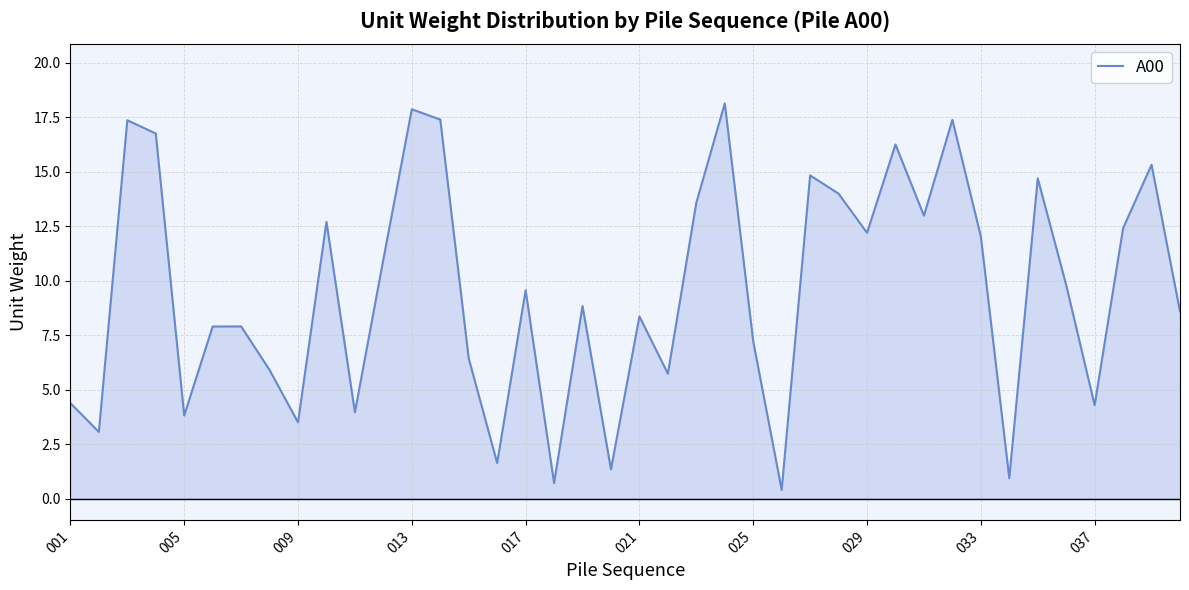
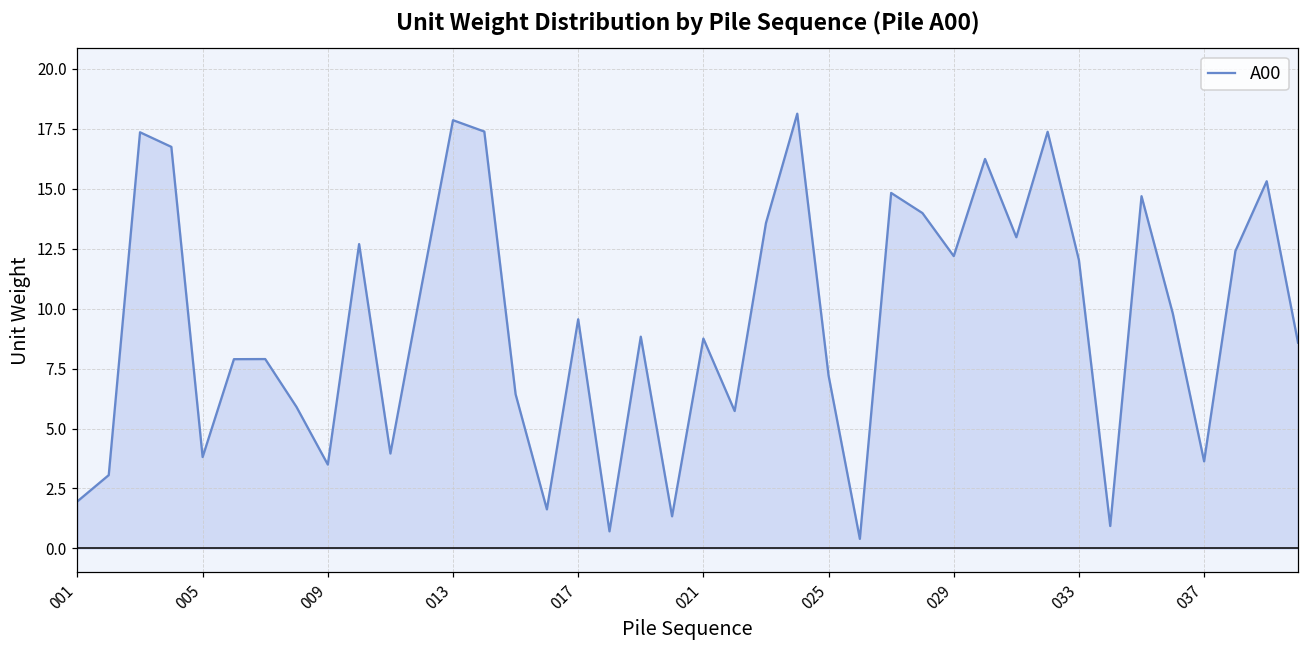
  {
-   "001": 4.4,
+   "001": 2.0,
    "005": 3.8,
    "009": 3.5,
    "013": 17.9,
    "017": 9.6,
-   "021": 8.4,
+   "021": 8.8,
    "025": 7.2,
    "029": 12.2,
    "033": 12.0,
-   "037": 4.3
+   "037": 3.6
  }
